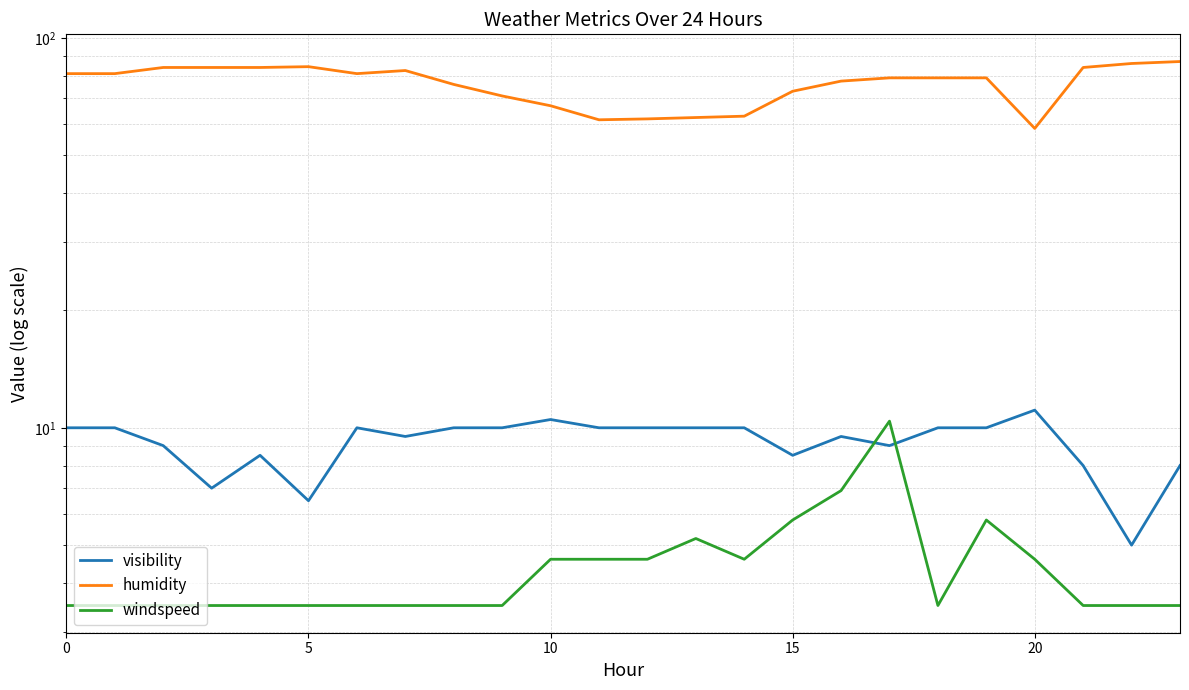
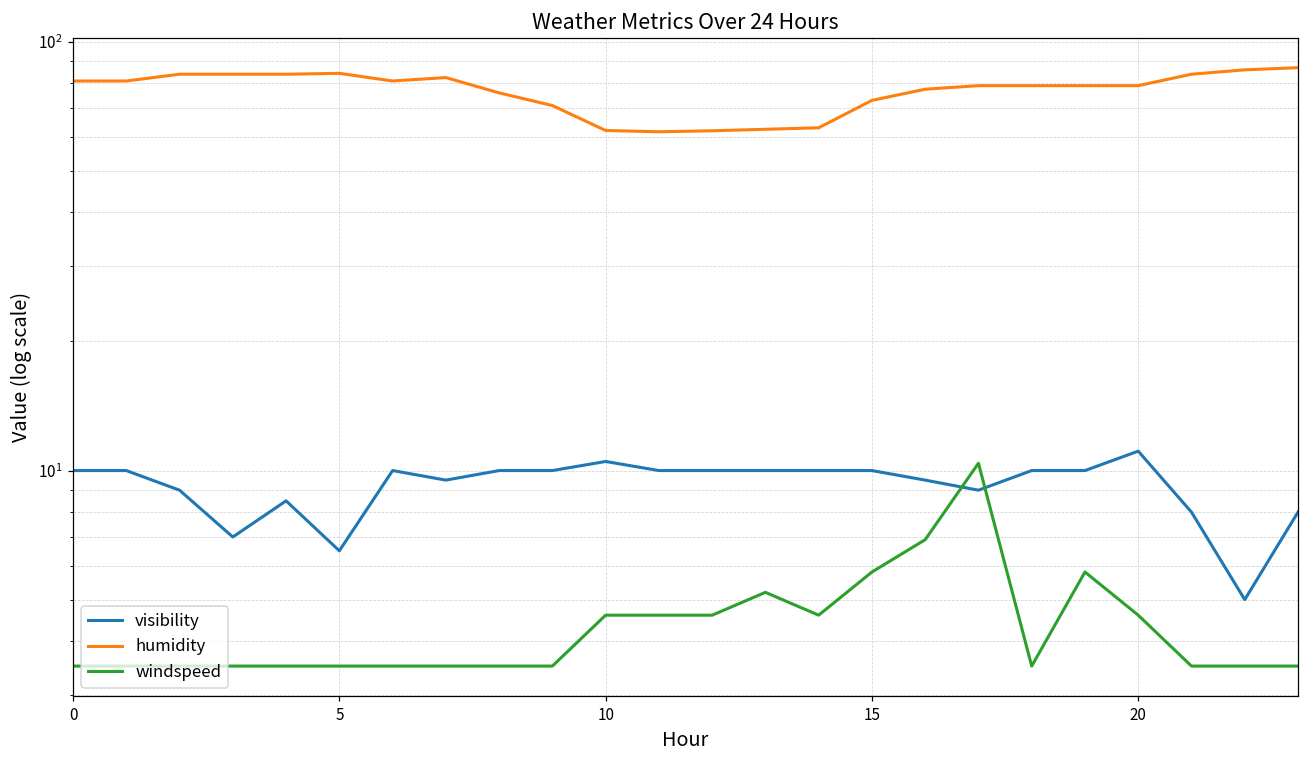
  {
    "visibility": {
      "0": 10.0,
      "5": 6.5,
      "10": 10.5,
-     "15": 8.5,
+     "15": 10.0,
      "20": 11.1
    },
    "humidity": {
      "0": 81,
      "5": 84,
-     "10": 67,
+     "10": 62,
      "15": 73,
-     "20": 59
+     "20": 79
    },
    "windspeed": {
      "0": 3.5,
      "5": 3.5,
      "10": 4.6,
      "15": 5.8,
      "20": 4.6
    }
  }
